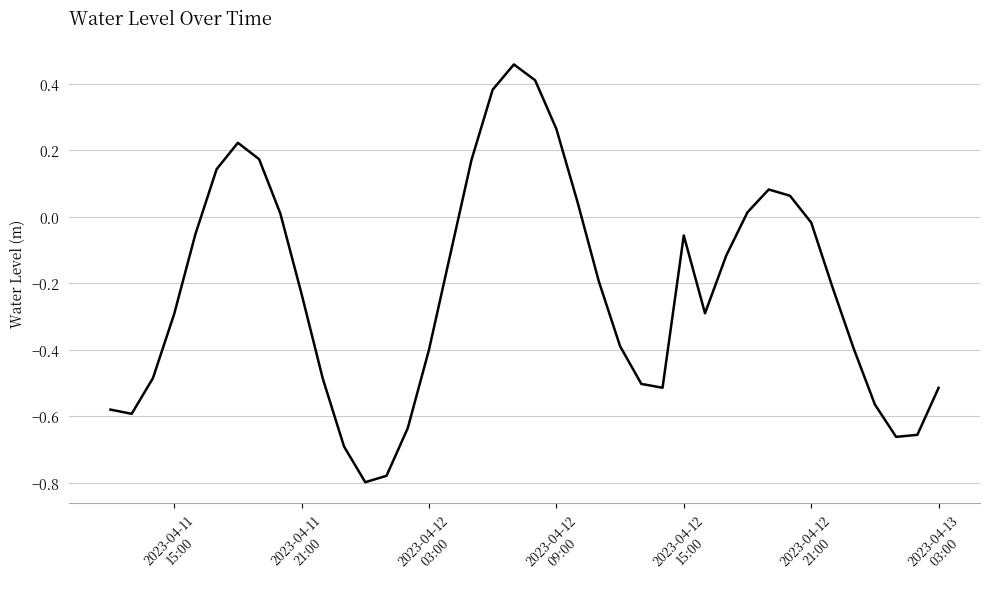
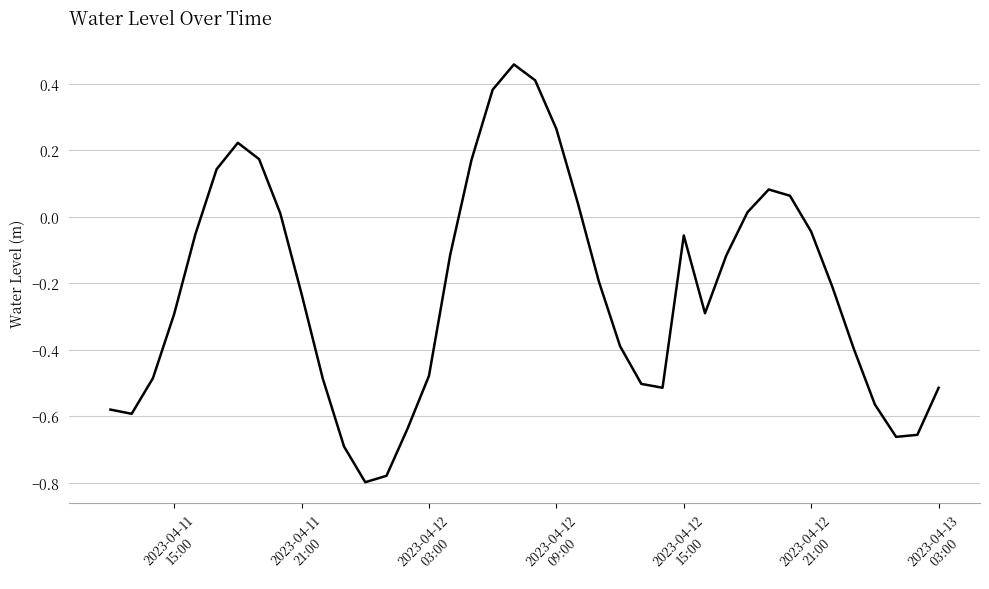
  {
    "2023-04-11 15:00": -0.29,
    "2023-04-11 21:00": -0.23,
-   "2023-04-12 03:00": -0.40,
+   "2023-04-12 03:00": -0.48,
    "2023-04-12 09:00": 0.26,
    "2023-04-12 15:00": -0.06,
-   "2023-04-12 21:00": -0.02,
+   "2023-04-12 21:00": -0.04,
    "2023-04-13 03:00": -0.51
  }
